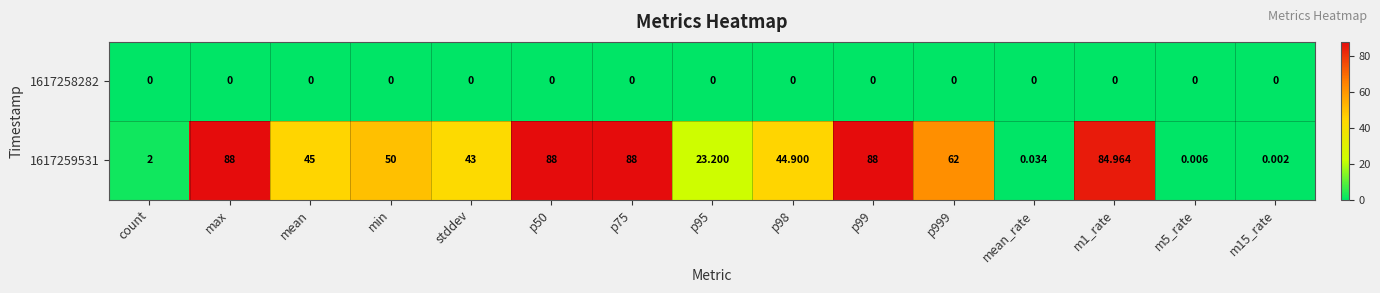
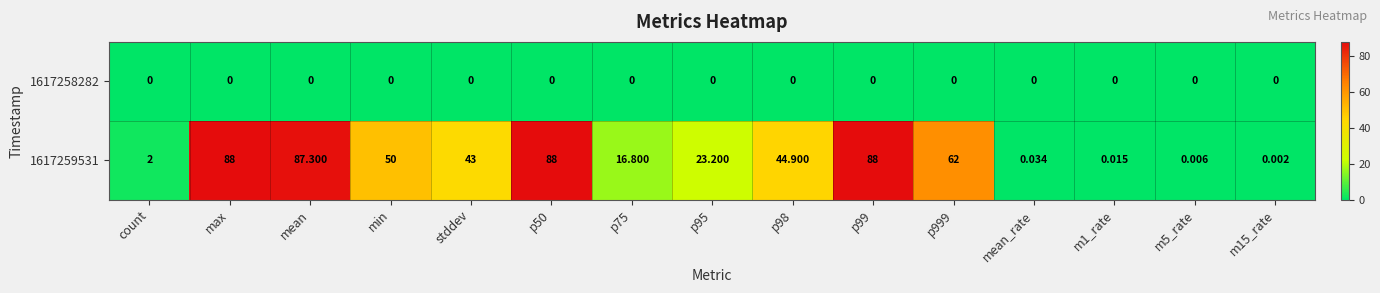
  {
    "1617258282": {
      "count": 0,
      "max": 0,
      "mean": 0,
      "min": 0,
      "stddev": 0,
      "p50": 0,
      "p75": 0,
      "p95": 0,
      "p98": 0,
      "p99": 0,
      "p999": 0,
      "mean_rate": 0,
      "m1_rate": 0,
      "m5_rate": 0,
      "m15_rate": 0
    },
    "1617259531": {
      "count": 2,
      "max": 88,
-     "mean": 45,
+     "mean": 87.300,
      "min": 50,
      "stddev": 43,
      "p50": 88,
-     "p75": 88,
+     "p75": 16.800,
      "p95": 23.200,
      "p98": 44.900,
      "p99": 88,
      "p999": 62,
      "mean_rate": 0.034,
-     "m1_rate": 84.964,
+     "m1_rate": 0.015,
      "m5_rate": 0.006,
      "m15_rate": 0.002
    }
  }
